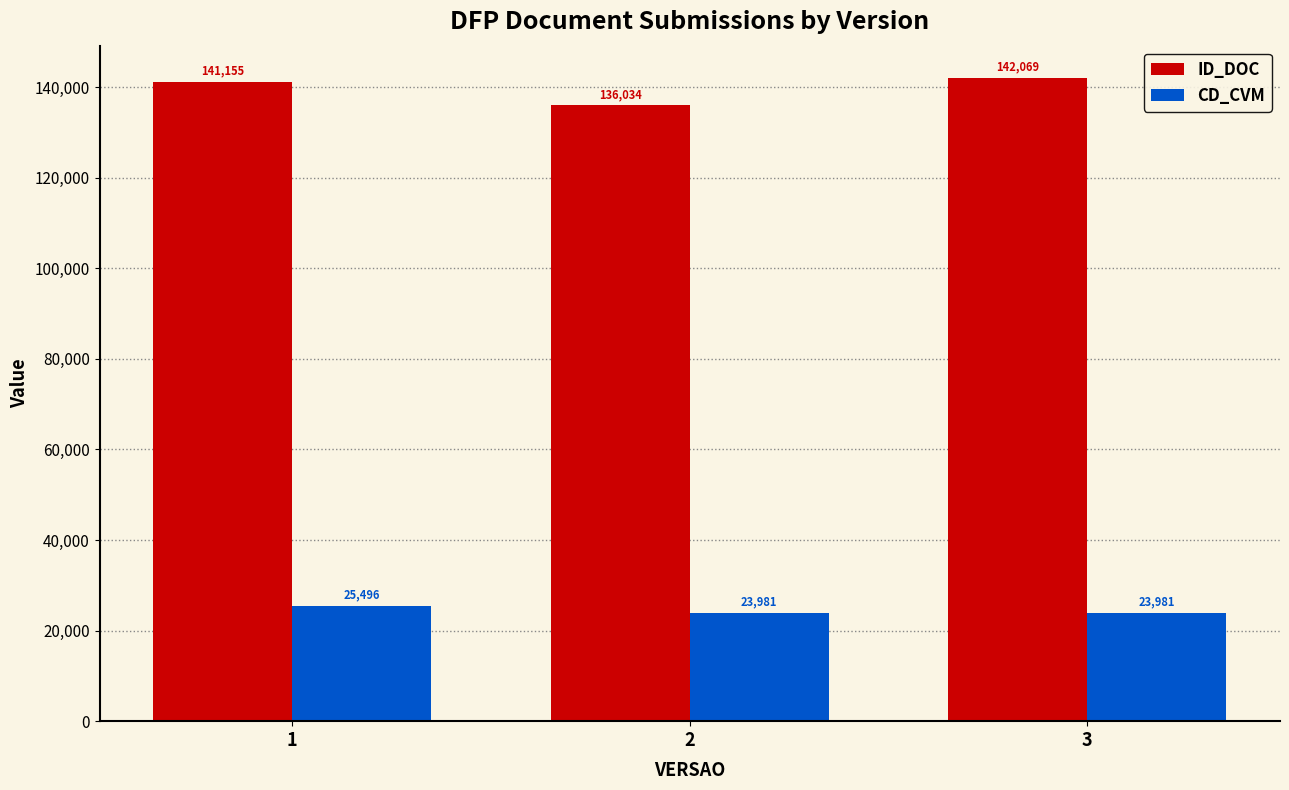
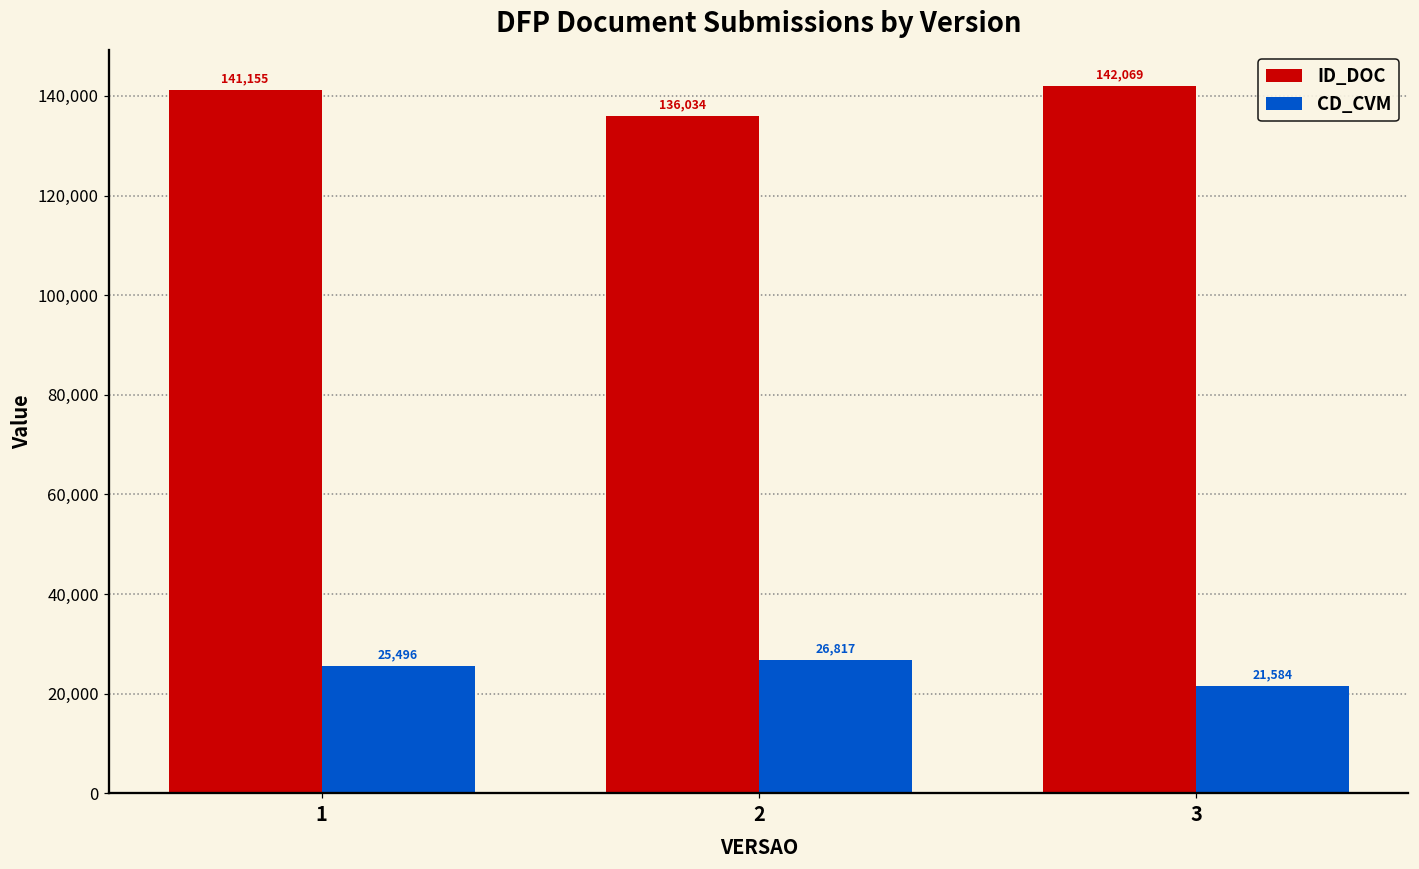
  {
    "ID_DOC": {
      "1": "141,155",
      "2": "136,034",
      "3": "142,069"
    },
    "CD_CVM": {
      "1": "25,496",
-     "2": "23,981",
-     "3": "23,981"
+     "2": "26,817",
+     "3": "21,584"
    }
  }
